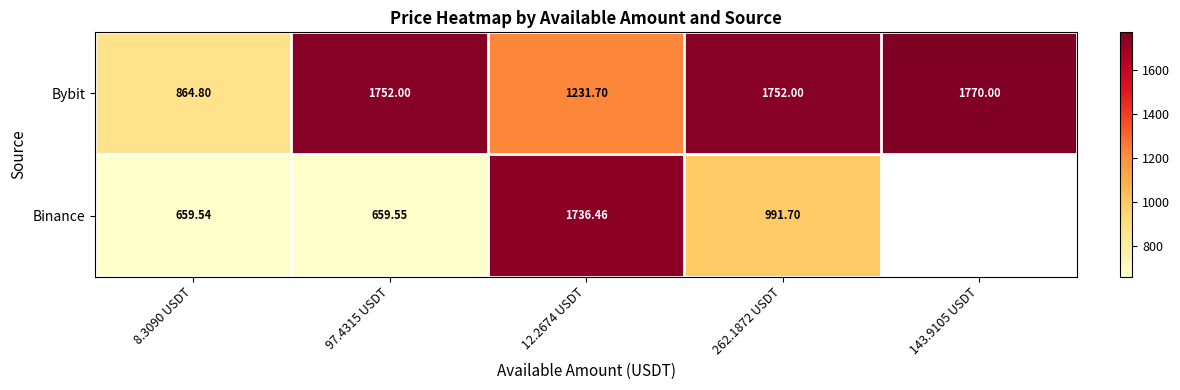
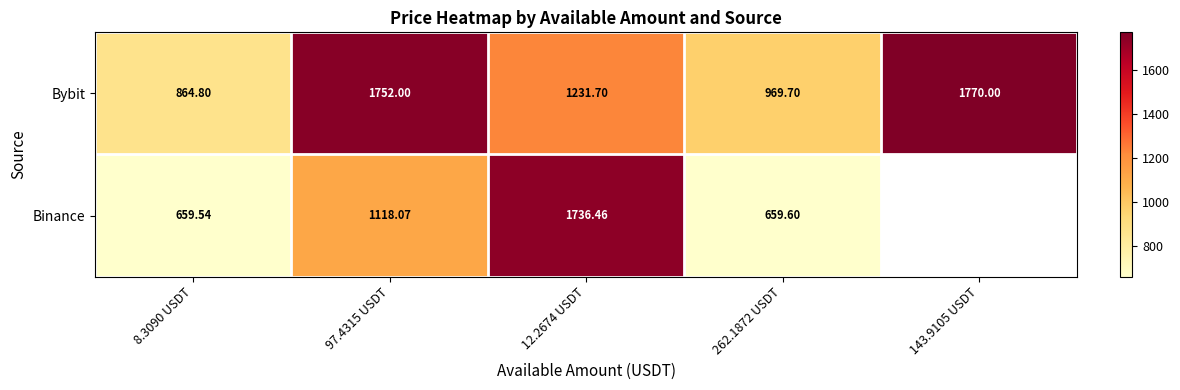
  {
    "Bybit": {
      "8.3090 USDT": 864.80,
      "97.4315 USDT": 1752.00,
      "12.2674 USDT": 1231.70,
-     "262.1872 USDT": 1752.00,
+     "262.1872 USDT": 969.70,
      "143.9105 USDT": 1770.00
    },
    "Binance": {
      "8.3090 USDT": 659.54,
-     "97.4315 USDT": 659.55,
+     "97.4315 USDT": 1118.07,
      "12.2674 USDT": 1736.46,
-     "262.1872 USDT": 991.70
+     "262.1872 USDT": 659.60
    }
  }
